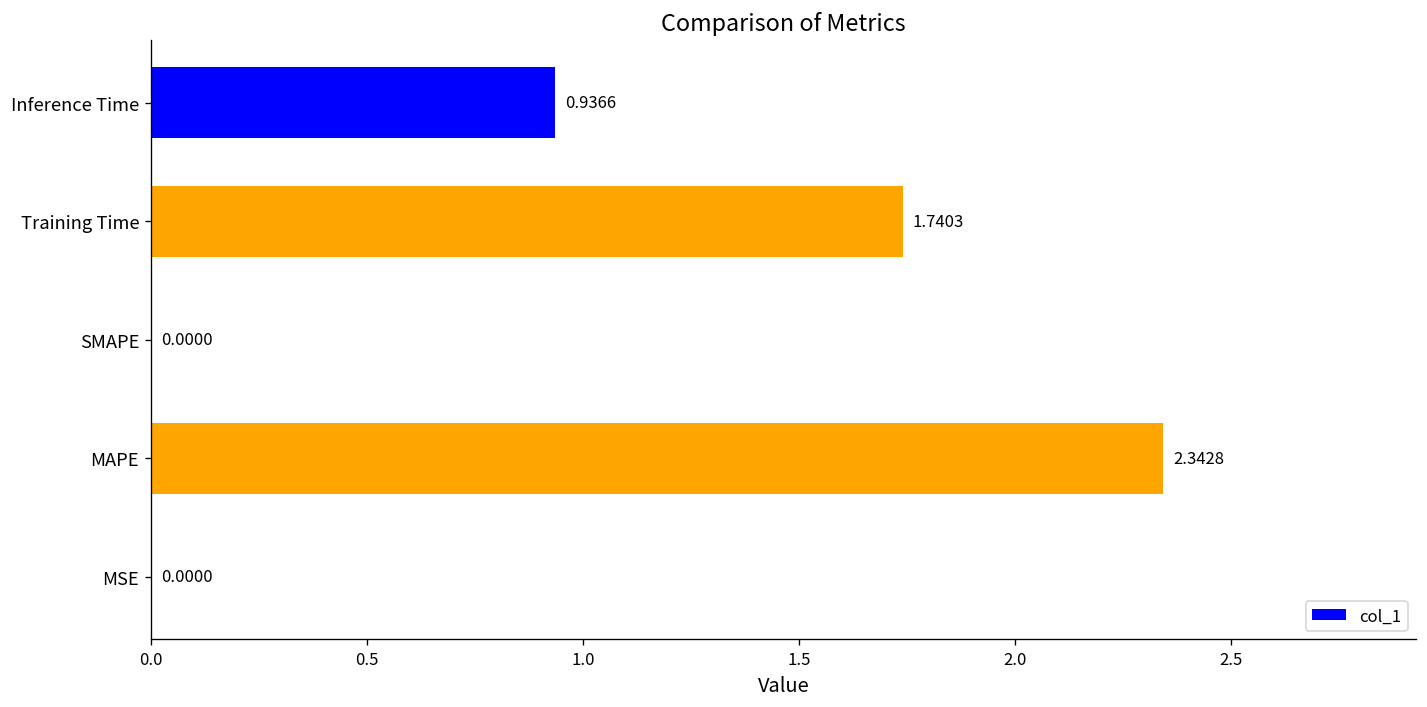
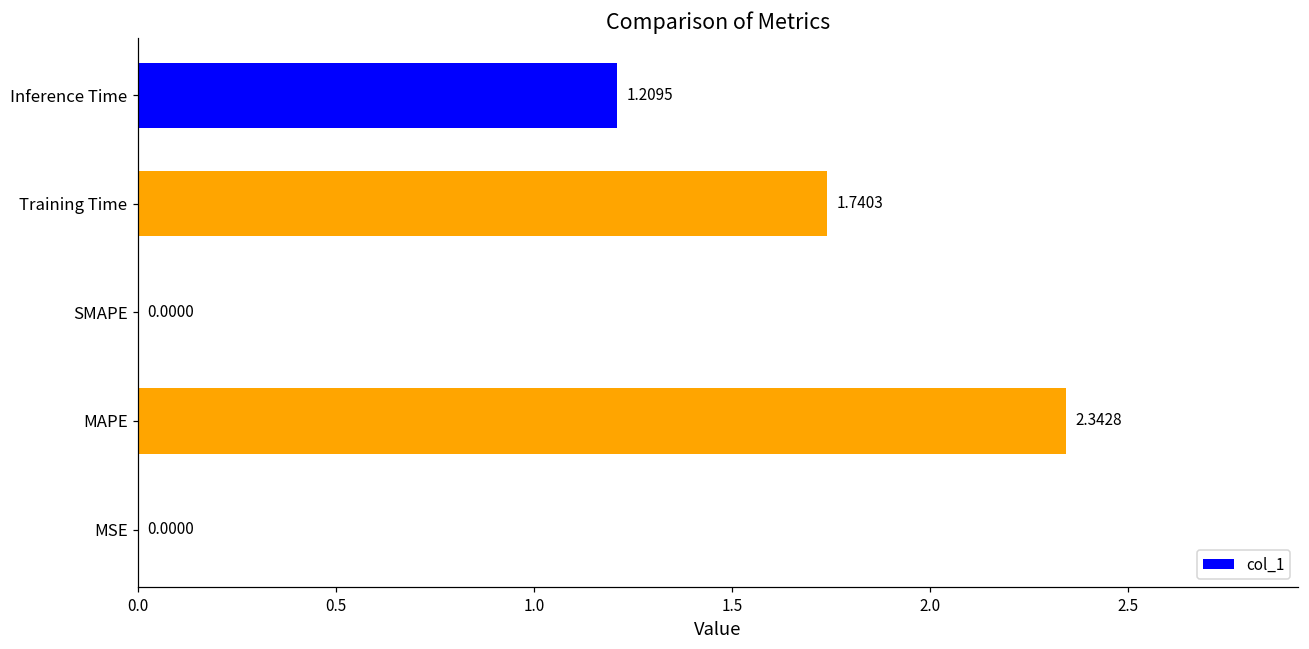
  {
-   "Inference Time": 0.9366,
+   "Inference Time": 1.2095,
    "Training Time": 1.7403,
    "SMAPE": 0.0000,
    "MAPE": 2.3428,
    "MSE": 0.0000
  }
